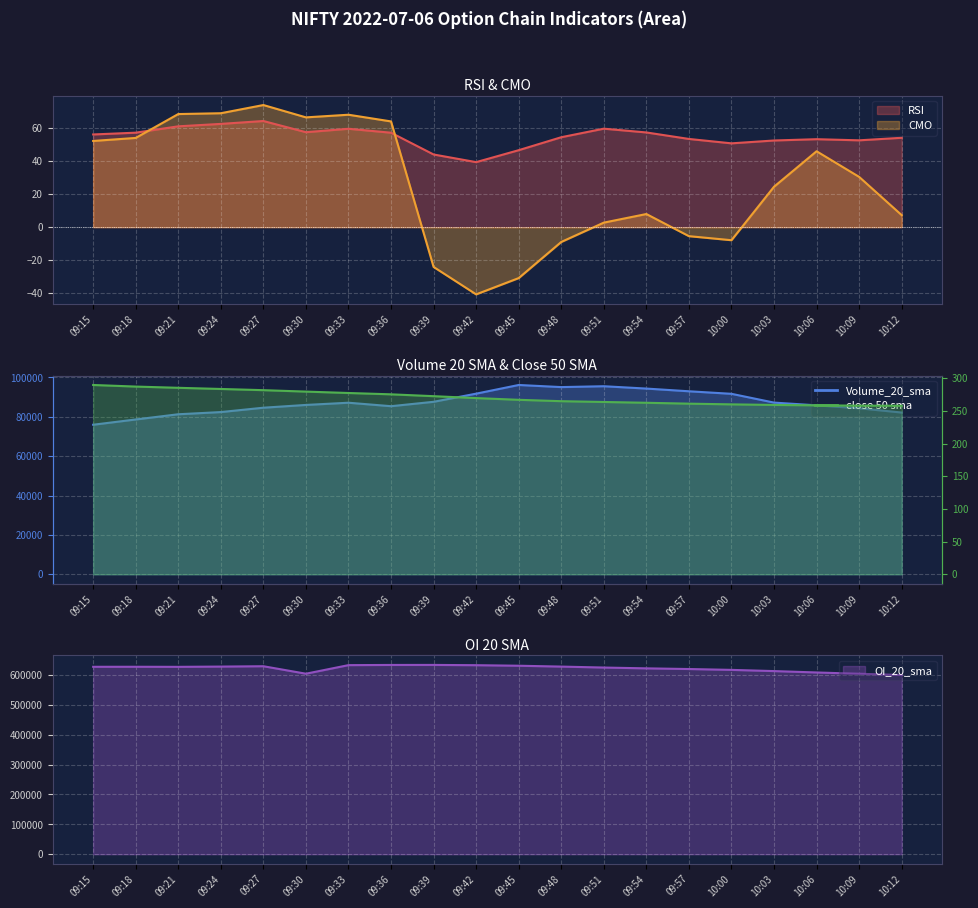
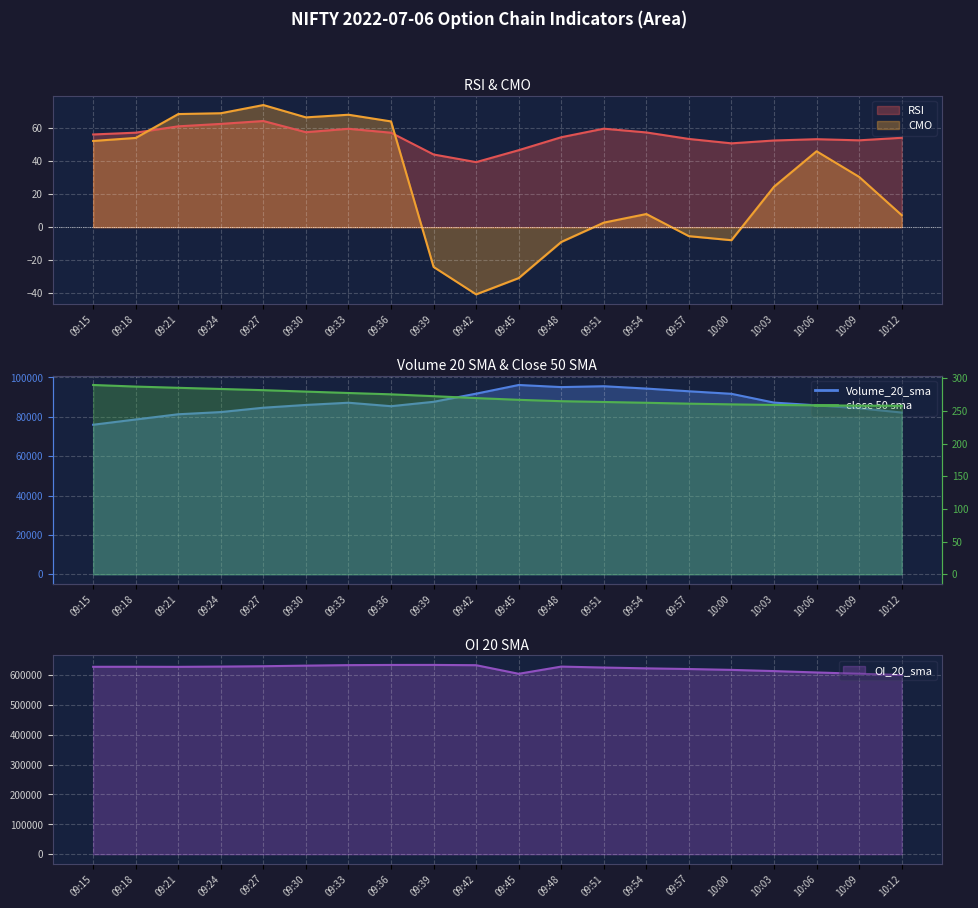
  {
    "OI 20 SMA": {
      "09:15": 630000,
      "09:18": 630000,
      "09:21": 630000,
      "09:24": 630000,
      "09:27": 630000,
-     "09:30": 600000,
+     "09:30": 630000,
      "09:33": 630000,
      "09:36": 630000,
      "09:39": 630000,
      "09:42": 630000,
-     "09:45": 630000,
+     "09:45": 600000,
      "09:48": 630000,
      "09:51": 620000,
      "09:54": 620000,
      "09:57": 620000,
      "10:00": 620000,
      "10:03": 610000,
      "10:06": 610000
    }
  }
